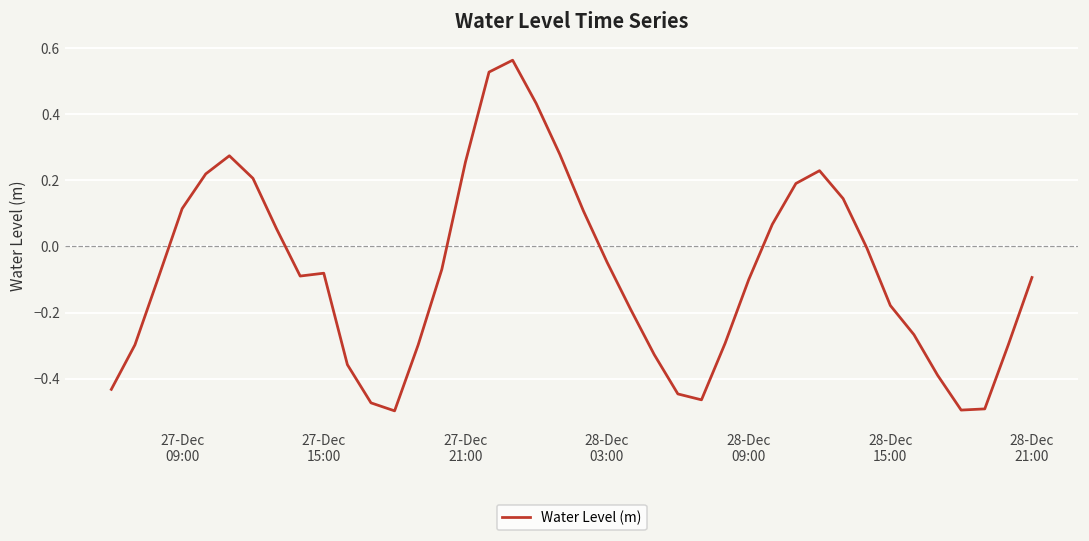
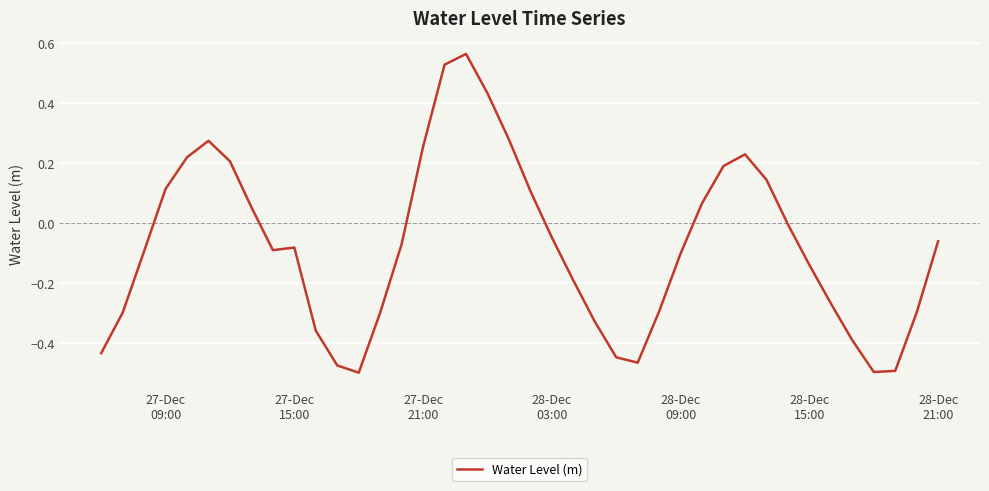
  {
    "27-Dec 09:00": 0.11,
    "27-Dec 15:00": -0.08,
    "27-Dec 21:00": 0.26,
    "28-Dec 03:00": -0.05,
    "28-Dec 09:00": -0.10,
-   "28-Dec 15:00": -0.18,
-   "28-Dec 21:00": -0.09
+   "28-Dec 15:00": -0.14,
+   "28-Dec 21:00": -0.06
  }
